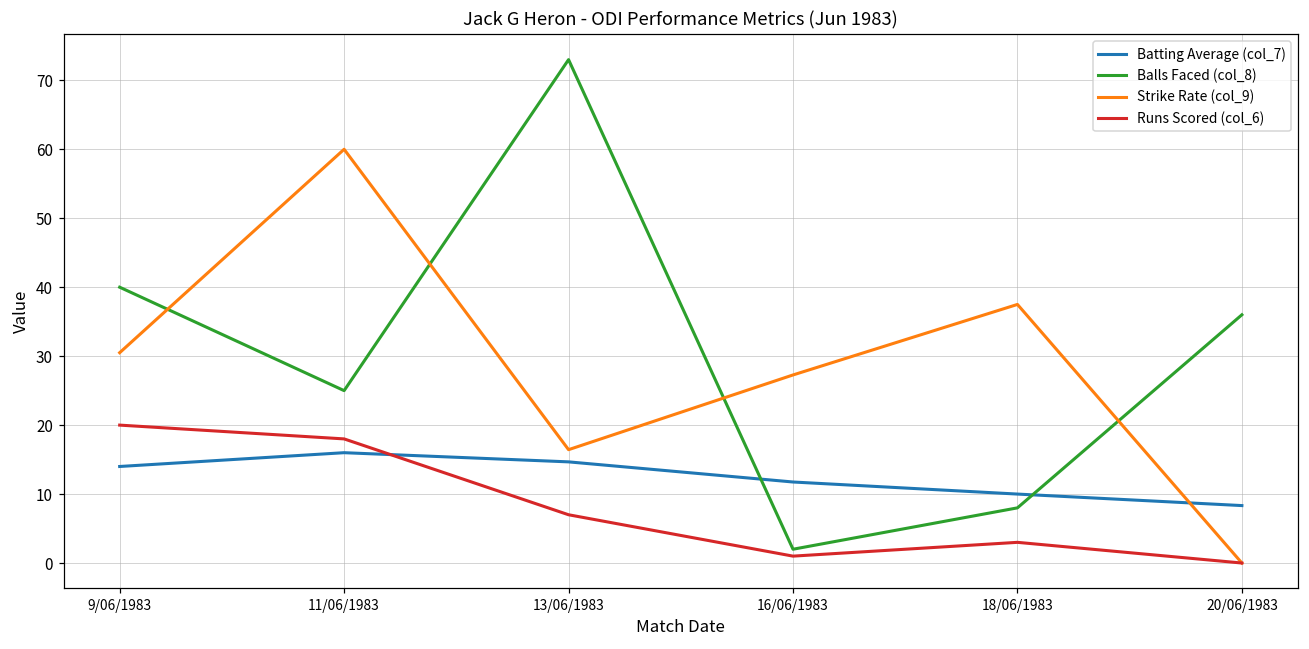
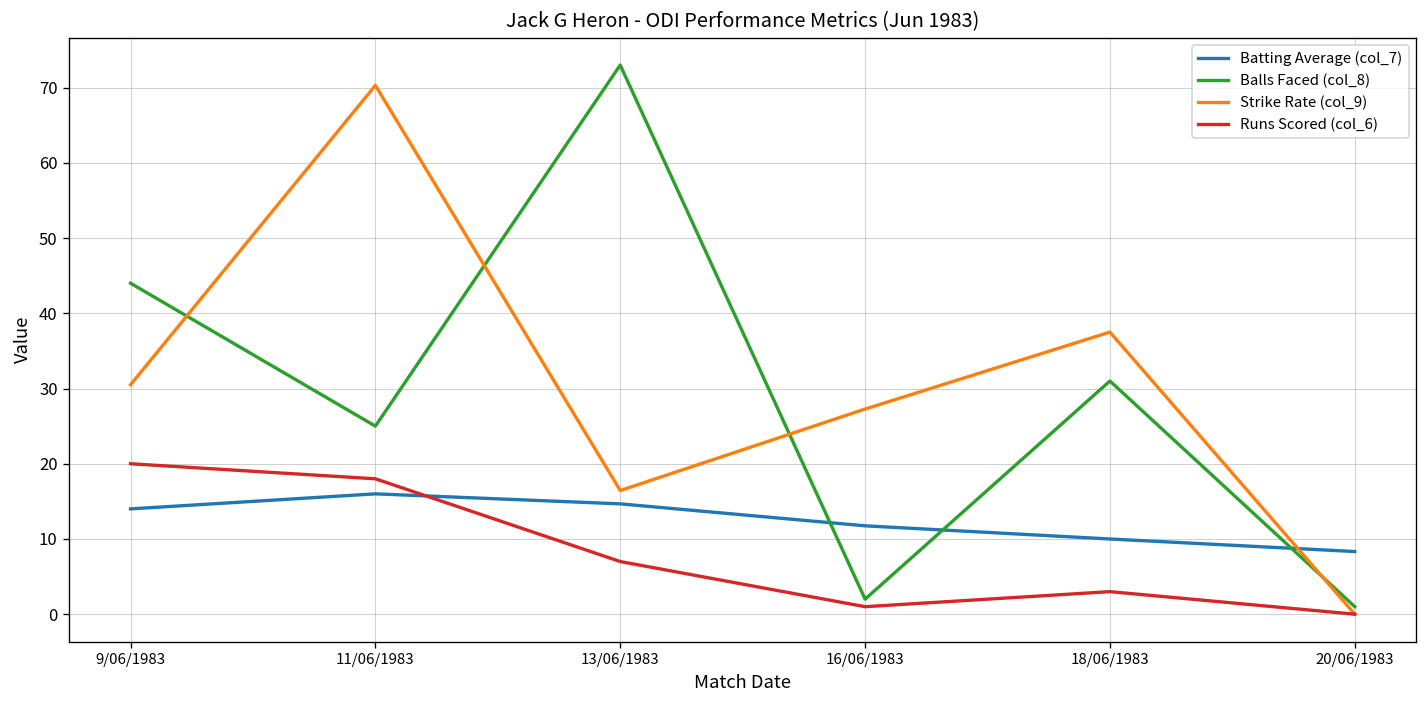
  {
    "Batting Average (col_7)": {
      "9/06/1983": 14,
      "11/06/1983": 16,
      "13/06/1983": 15,
      "16/06/1983": 12,
      "18/06/1983": 10,
      "20/06/1983": 8
    },
    "Balls Faced (col_8)": {
-     "9/06/1983": 40,
+     "9/06/1983": 44,
      "11/06/1983": 25,
      "13/06/1983": 73,
      "16/06/1983": 2,
-     "18/06/1983": 8,
-     "20/06/1983": 36
+     "18/06/1983": 31,
+     "20/06/1983": 1
    },
    "Strike Rate (col_9)": {
      "9/06/1983": 31,
-     "11/06/1983": 60,
+     "11/06/1983": 70,
      "13/06/1983": 16,
      "16/06/1983": 27,
      "18/06/1983": 38
    },
    "Runs Scored (col_6)": {
      "9/06/1983": 20,
      "11/06/1983": 18,
      "13/06/1983": 7,
      "16/06/1983": 1,
      "18/06/1983": 3
    }
  }
